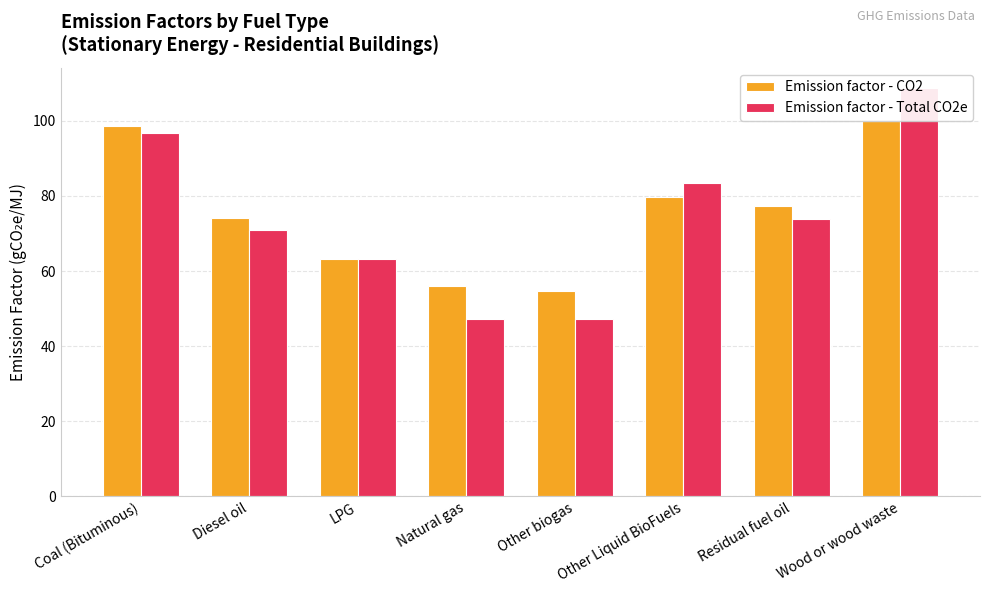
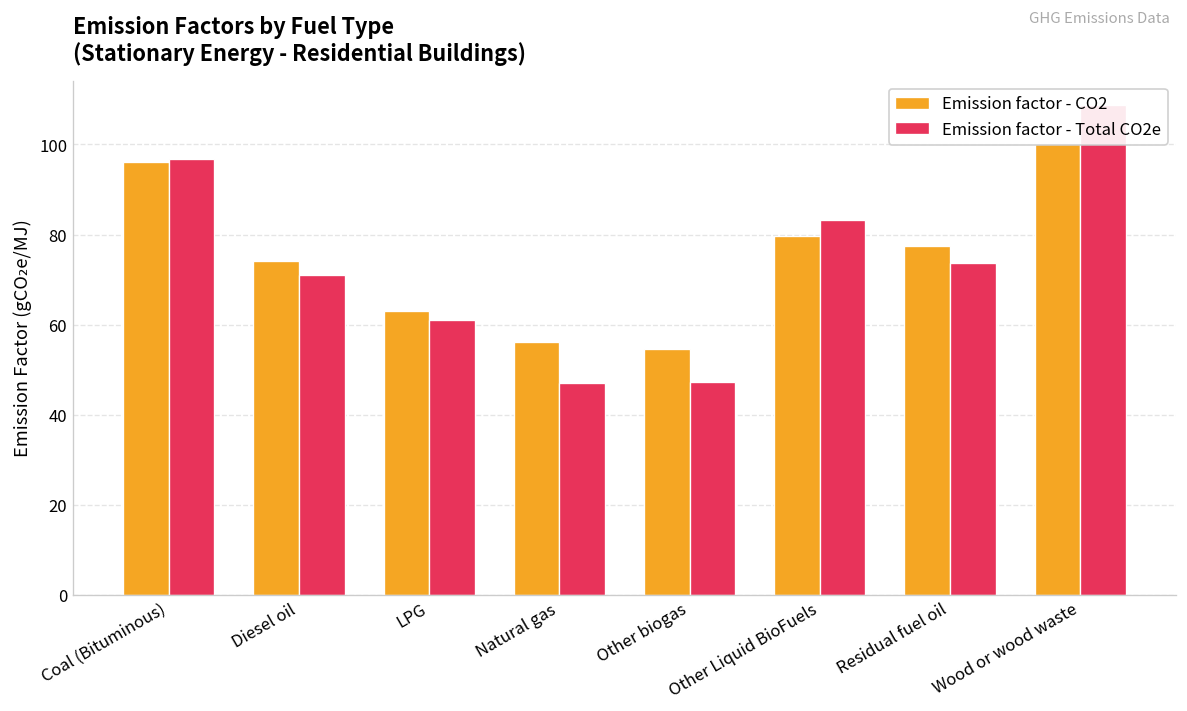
  {
    "Emission factor - CO2": {
-     "Coal (Bituminous)": 99,
+     "Coal (Bituminous)": 96,
      "Diesel oil": 74,
      "LPG": 63,
      "Natural gas": 56,
      "Other biogas": 55,
      "Other Liquid BioFuels": 80,
      "Residual fuel oil": 77,
      "Wood or wood waste": 100
    },
    "Emission factor - Total CO2e": {
      "Coal (Bituminous)": 97,
      "Diesel oil": 71,
-     "LPG": 63,
+     "LPG": 61,
      "Natural gas": 47,
      "Other biogas": 47,
      "Other Liquid BioFuels": 83,
      "Residual fuel oil": 74
    }
  }
